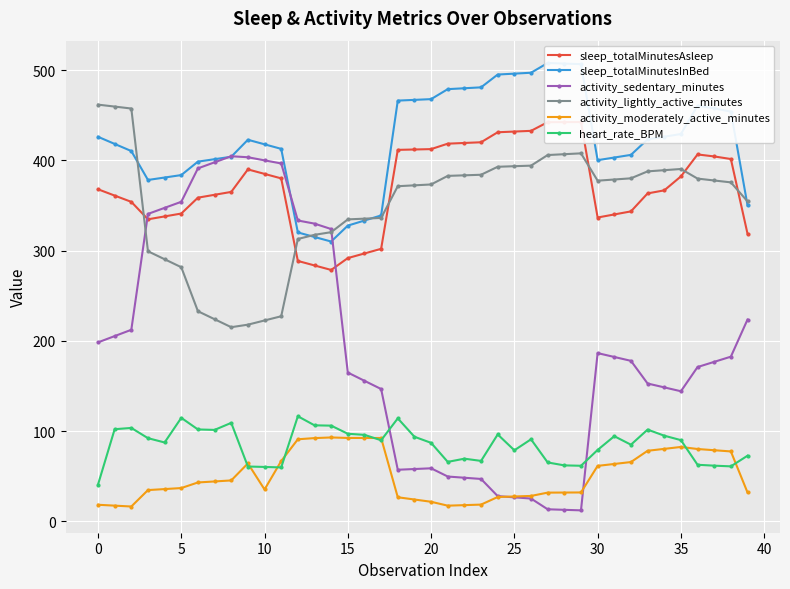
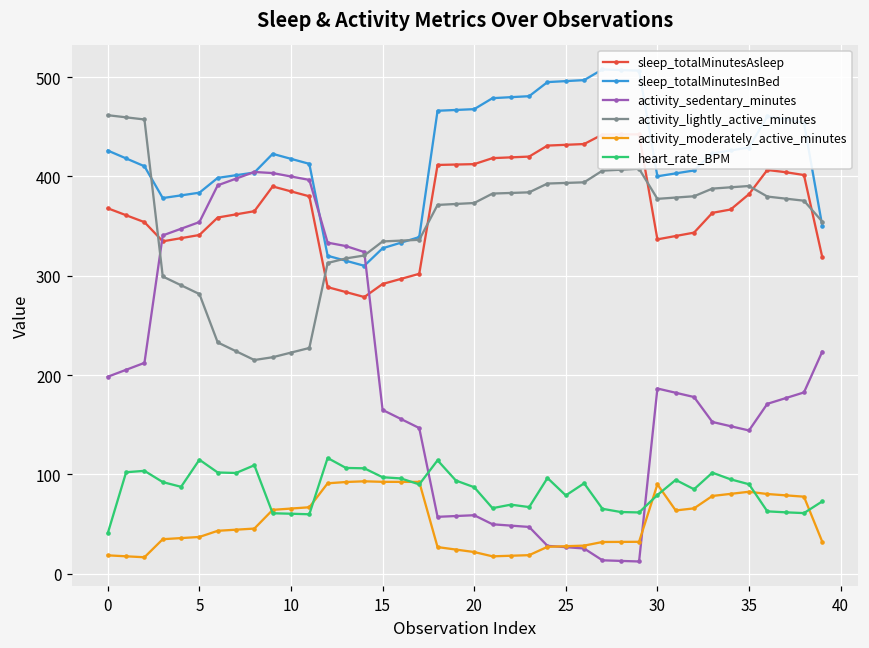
  {
    "sleep_totalMinutesAsleep": {
      "0": 370,
      "5": 340,
      "10": 380,
      "15": 290,
      "20": 410,
      "25": 430,
      "30": 340,
      "35": 380
    },
    "sleep_totalMinutesInBed": {
      "0": 430,
      "5": 380,
      "10": 420,
      "15": 330,
      "20": 470,
      "25": 500,
      "30": 400
    },
    "activity_sedentary_minutes": {
      "0": 200,
      "5": 350,
      "10": 400,
      "15": 160,
      "20": 60,
      "30": 190,
      "35": 140
    },
    "activity_lightly_active_minutes": {
      "0": 460,
      "5": 280,
      "10": 220,
      "15": 330,
      "20": 370,
      "25": 390,
      "30": 380,
      "35": 390
    },
    "activity_moderately_active_minutes": {
      "0": 20,
      "5": 40,
-     "10": 40,
+     "10": 70,
      "15": 90,
      "20": 20,
-     "30": 60,
+     "30": 90,
      "35": 80
    },
    "heart_rate_BPM": {
      "0": 40,
      "5": 110,
      "10": 60,
      "15": 100,
      "20": 90,
      "25": 80,
      "30": 80,
      "35": 90
    }
  }
